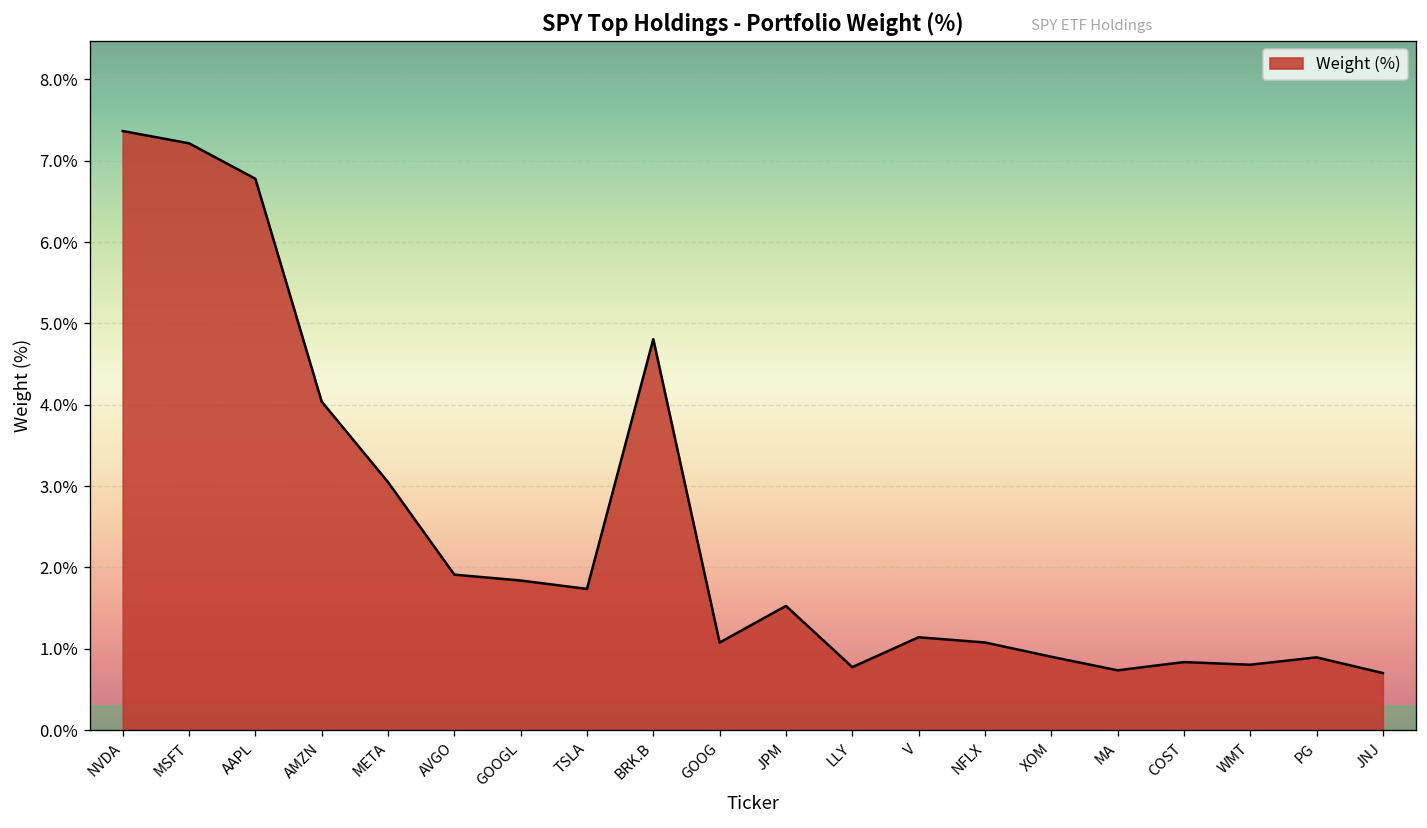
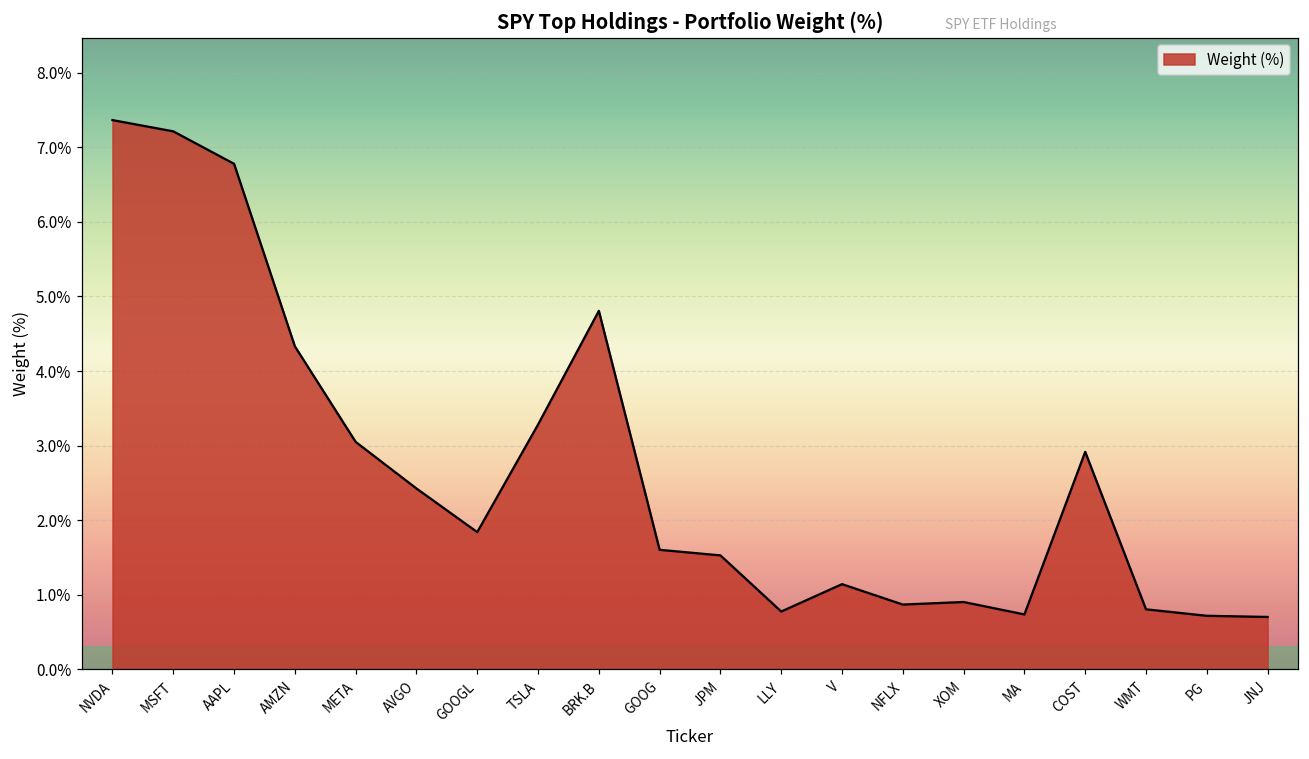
  {
    "NVDA": "7.4%",
    "MSFT": "7.2%",
    "AAPL": "6.8%",
-   "AMZN": "4.0%",
+   "AMZN": "4.3%",
    "META": "3.0%",
-   "AVGO": "1.9%",
+   "AVGO": "2.4%",
    "GOOGL": "1.8%",
-   "TSLA": "1.7%",
+   "TSLA": "3.3%",
    "BRK.B": "4.8%",
-   "GOOG": "1.1%",
+   "GOOG": "1.6%",
    "JPM": "1.5%",
    "LLY": "0.8%",
    "V": "1.1%",
-   "NFLX": "1.1%",
+   "NFLX": "0.9%",
    "XOM": "0.9%",
    "MA": "0.7%",
-   "COST": "0.8%",
+   "COST": "2.9%",
    "WMT": "0.8%",
-   "PG": "0.9%",
+   "PG": "0.7%",
    "JNJ": "0.7%"
  }
